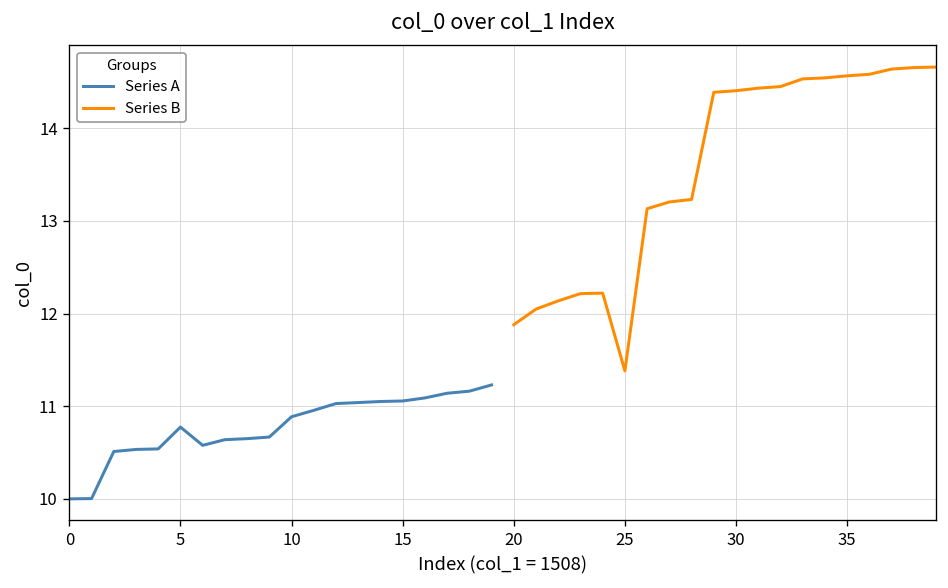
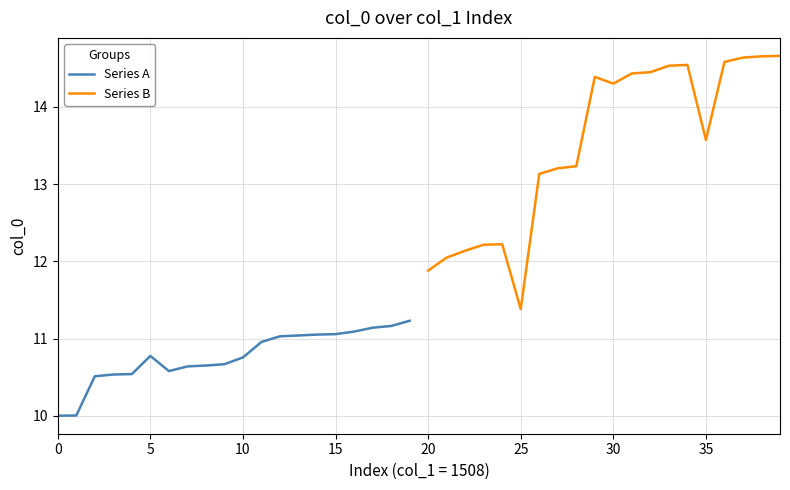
  {
    "Series A": {
      "0": 10.0,
      "5": 10.8,
-     "10": 10.9,
+     "10": 10.8,
      "15": 11.1
    },
    "Series B": {
      "20": 11.9,
      "25": 11.4,
-     "30": 14.4,
-     "35": 14.6
+     "30": 14.3,
+     "35": 13.6
    }
  }
